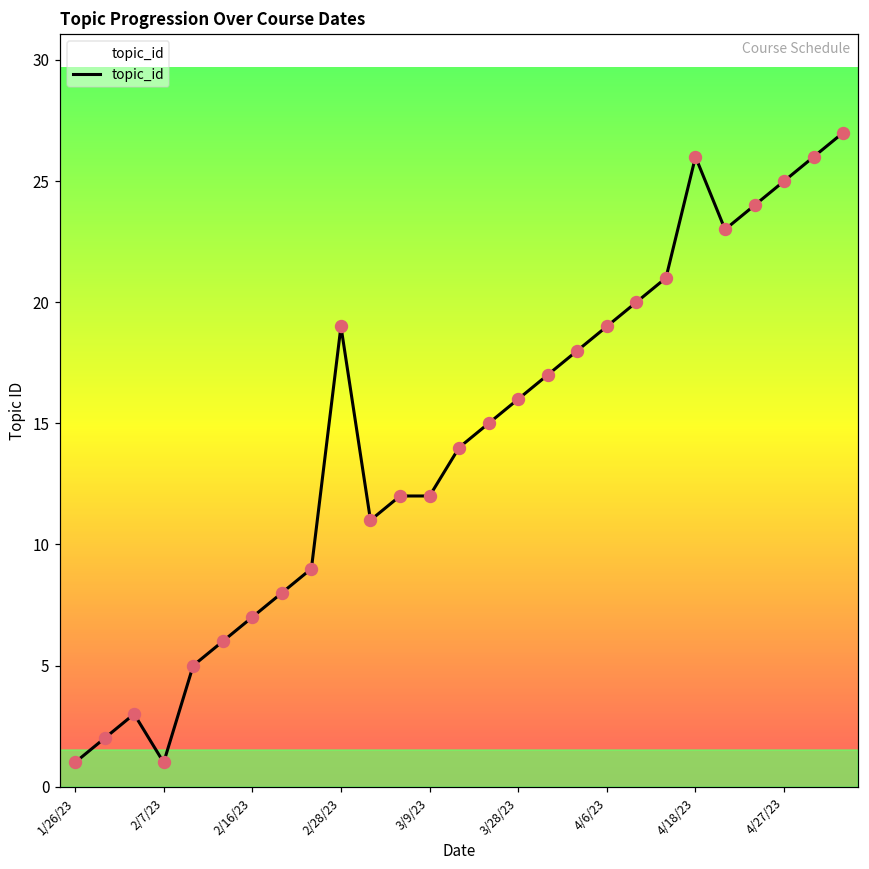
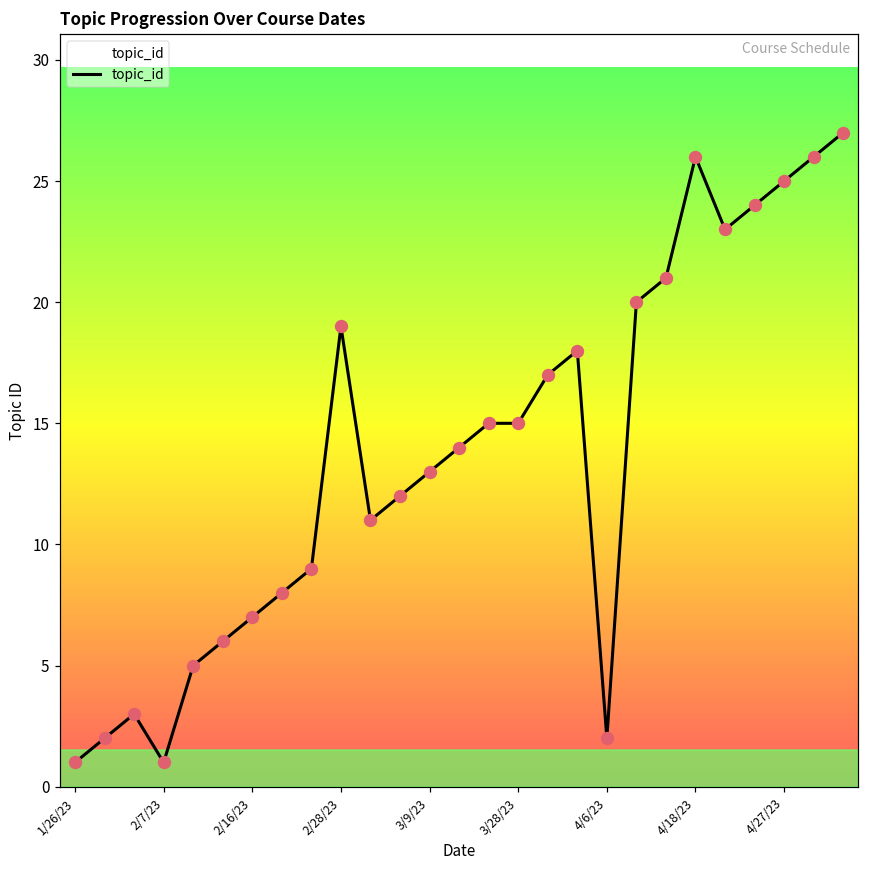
  {
    "2/16/23": 7,
    "2/28/23": 19,
-   "3/9/23": 12,
-   "3/28/23": 16,
-   "4/6/23": 19,
+   "3/9/23": 13,
+   "3/28/23": 15,
+   "4/6/23": 2,
    "4/18/23": 26,
    "4/27/23": 25
  }
